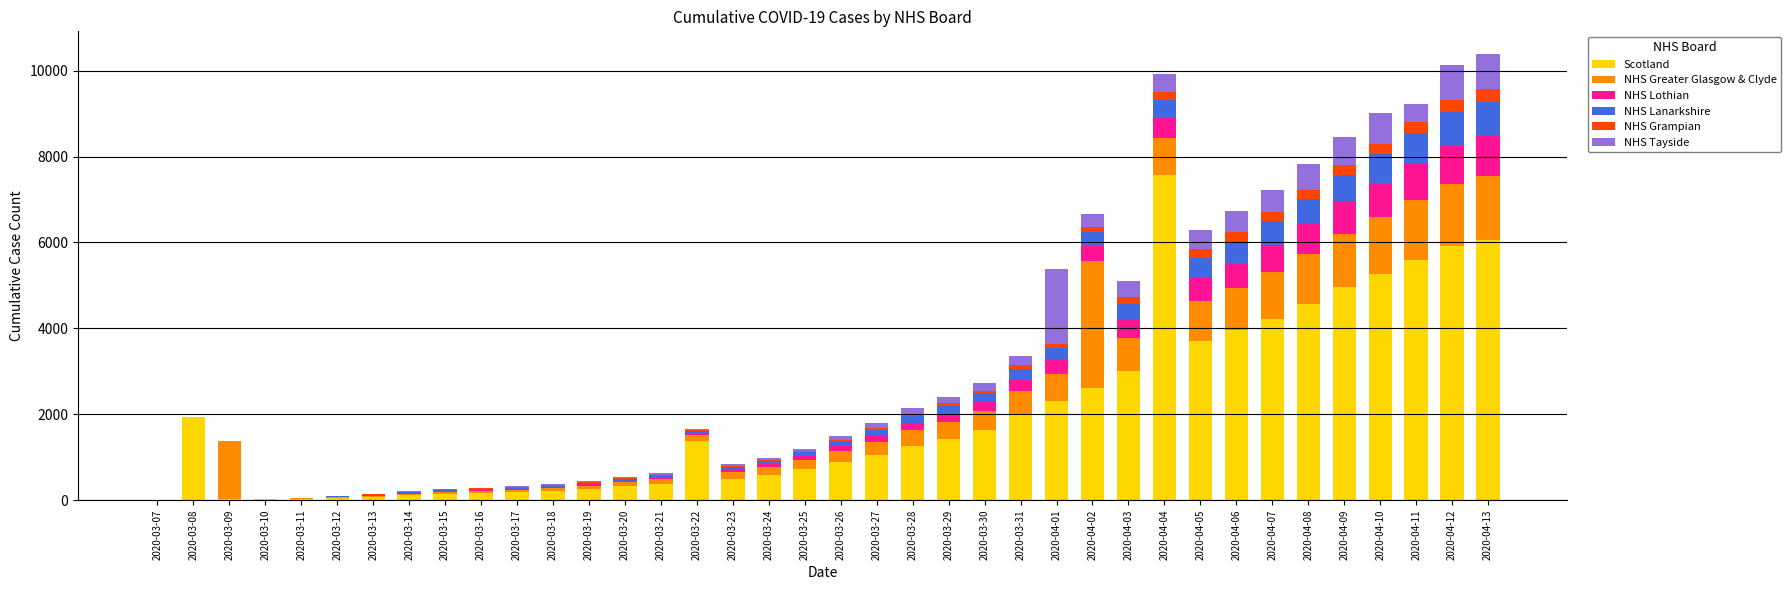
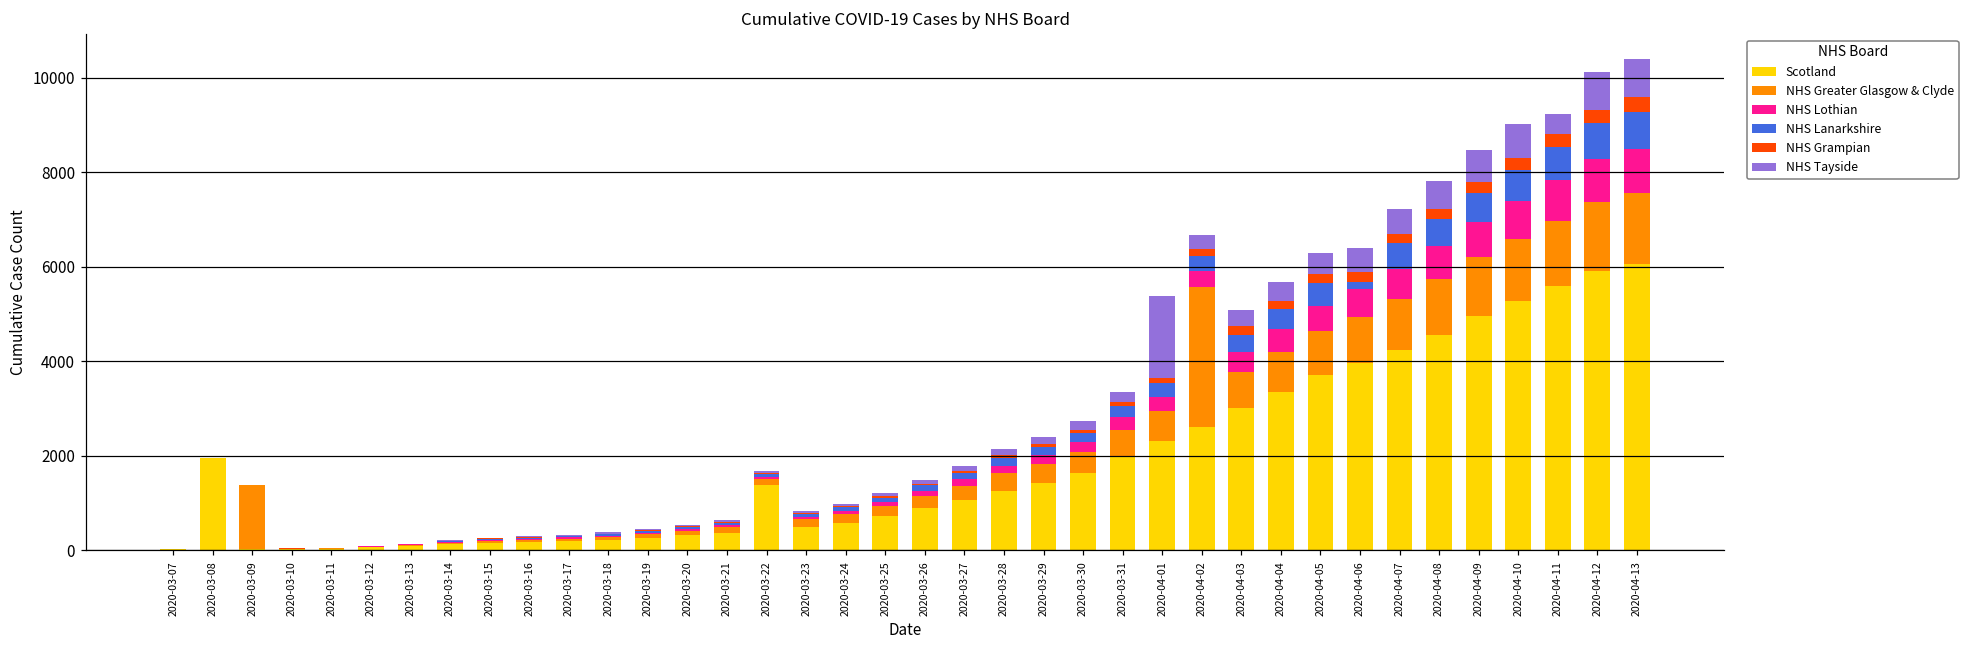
  {
    "Scotland": {
      "2020-03-08": 1900,
      "2020-03-12": 100,
      "2020-03-13": 100,
      "2020-03-14": 100,
      "2020-03-15": 200,
      "2020-03-16": 200,
      "2020-03-17": 200,
      "2020-03-18": 200,
      "2020-03-19": 300,
      "2020-03-20": 300,
      "2020-03-21": 400,
      "2020-03-22": 1400,
      "2020-03-23": 500,
      "2020-03-24": 600,
      "2020-03-25": 700,
      "2020-03-26": 900,
      "2020-03-27": 1100,
      "2020-03-28": 1300,
      "2020-03-29": 1400,
      "2020-03-30": 1600,
      "2020-03-31": 2000,
      "2020-04-01": 2300,
      "2020-04-02": 2600,
      "2020-04-03": 3000,
-     "2020-04-04": 7600,
+     "2020-04-04": 3300,
      "2020-04-05": 3700,
      "2020-04-06": 4000,
      "2020-04-07": 4200,
      "2020-04-08": 4600,
      "2020-04-09": 5000,
      "2020-04-10": 5300,
      "2020-04-11": 5600,
      "2020-04-12": 5900,
      "2020-04-13": 6100
    },
    "NHS Greater Glasgow & Clyde": {
      "2020-03-07": 0,
      "2020-03-08": 0,
      "2020-03-09": 1300,
      "2020-03-10": 0,
      "2020-03-19": 100,
      "2020-03-20": 100,
      "2020-03-21": 100,
      "2020-03-22": 100,
      "2020-03-23": 200,
      "2020-03-24": 200,
      "2020-03-25": 200,
      "2020-03-26": 300,
      "2020-03-27": 300,
      "2020-03-28": 400,
      "2020-03-29": 400,
      "2020-03-30": 400,
      "2020-03-31": 500,
      "2020-04-01": 600,
      "2020-04-02": 3000,
      "2020-04-03": 800,
      "2020-04-04": 900,
      "2020-04-05": 900,
      "2020-04-06": 1000,
      "2020-04-07": 1100,
      "2020-04-08": 1200,
      "2020-04-09": 1300,
      "2020-04-10": 1300,
      "2020-04-11": 1400,
      "2020-04-12": 1400,
      "2020-04-13": 1500
    },
    "NHS Lothian": {
      "2020-03-07": 0,
      "2020-03-08": 0,
      "2020-03-23": 100,
      "2020-03-24": 100,
      "2020-03-25": 100,
      "2020-03-26": 100,
      "2020-03-27": 100,
      "2020-03-28": 200,
      "2020-03-29": 200,
      "2020-03-30": 200,
      "2020-03-31": 300,
      "2020-04-01": 300,
      "2020-04-02": 400,
      "2020-04-03": 400,
      "2020-04-04": 500,
      "2020-04-05": 500,
      "2020-04-06": 600,
      "2020-04-07": 600,
      "2020-04-08": 700,
      "2020-04-09": 700,
      "2020-04-10": 800,
      "2020-04-11": 900,
      "2020-04-12": 900,
      "2020-04-13": 900
    },
    "NHS Lanarkshire": {
      "2020-03-07": 0,
      "2020-03-08": 0,
      "2020-03-09": 0,
      "2020-03-10": 0,
      "2020-03-11": 0,
      "2020-03-24": 100,
      "2020-03-25": 100,
      "2020-03-26": 100,
      "2020-03-27": 100,
      "2020-03-28": 200,
      "2020-03-29": 200,
      "2020-03-30": 200,
      "2020-03-31": 200,
      "2020-04-01": 300,
      "2020-04-02": 300,
      "2020-04-03": 400,
      "2020-04-04": 400,
      "2020-04-05": 500,
-     "2020-04-06": 500,
+     "2020-04-06": 200,
      "2020-04-07": 500,
      "2020-04-08": 600,
      "2020-04-09": 600,
      "2020-04-10": 700,
      "2020-04-11": 700,
      "2020-04-12": 800,
      "2020-04-13": 800
    },
    "NHS Grampian": {
      "2020-03-07": 0,
      "2020-03-08": 0,
      "2020-03-09": 0,
      "2020-03-29": 100,
      "2020-03-30": 100,
      "2020-03-31": 100,
      "2020-04-01": 100,
      "2020-04-02": 100,
      "2020-04-03": 200,
      "2020-04-04": 200,
      "2020-04-05": 200,
      "2020-04-06": 200,
      "2020-04-07": 200,
      "2020-04-08": 200,
      "2020-04-09": 200,
      "2020-04-10": 300,
      "2020-04-11": 300,
      "2020-04-12": 300,
      "2020-04-13": 300
    },
    "NHS Tayside": {
      "2020-03-07": 0,
      "2020-03-08": 0,
      "2020-03-09": 0,
      "2020-03-10": 0,
      "2020-03-11": 0,
      "2020-03-12": 0,
      "2020-03-13": 0,
      "2020-03-26": 100,
      "2020-03-27": 100,
      "2020-03-28": 100,
      "2020-03-29": 100,
      "2020-03-30": 200,
      "2020-03-31": 200,
      "2020-04-01": 1700,
      "2020-04-02": 300,
      "2020-04-03": 400,
      "2020-04-04": 400,
      "2020-04-05": 500,
      "2020-04-06": 500,
      "2020-04-07": 500,
      "2020-04-08": 600,
      "2020-04-09": 700,
      "2020-04-10": 700,
      "2020-04-11": 400,
      "2020-04-12": 800,
      "2020-04-13": 800
    }
  }
